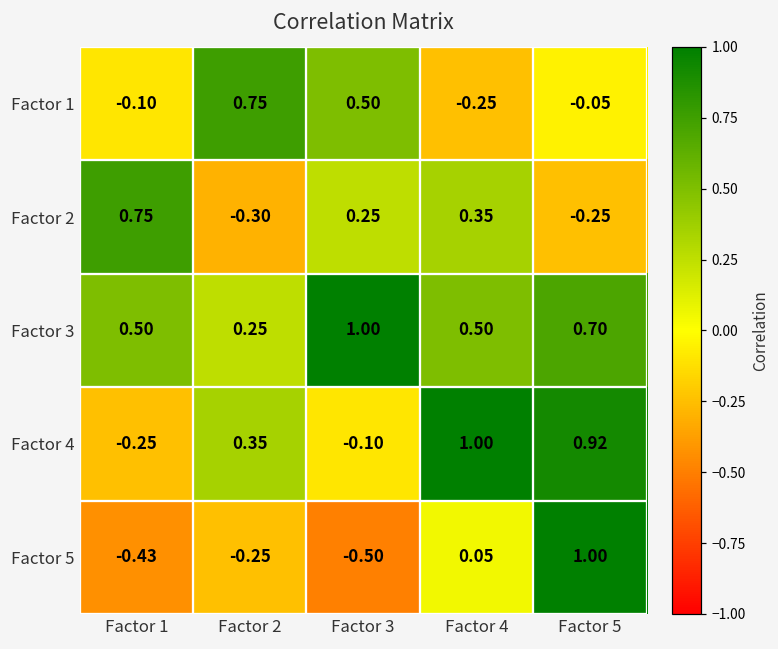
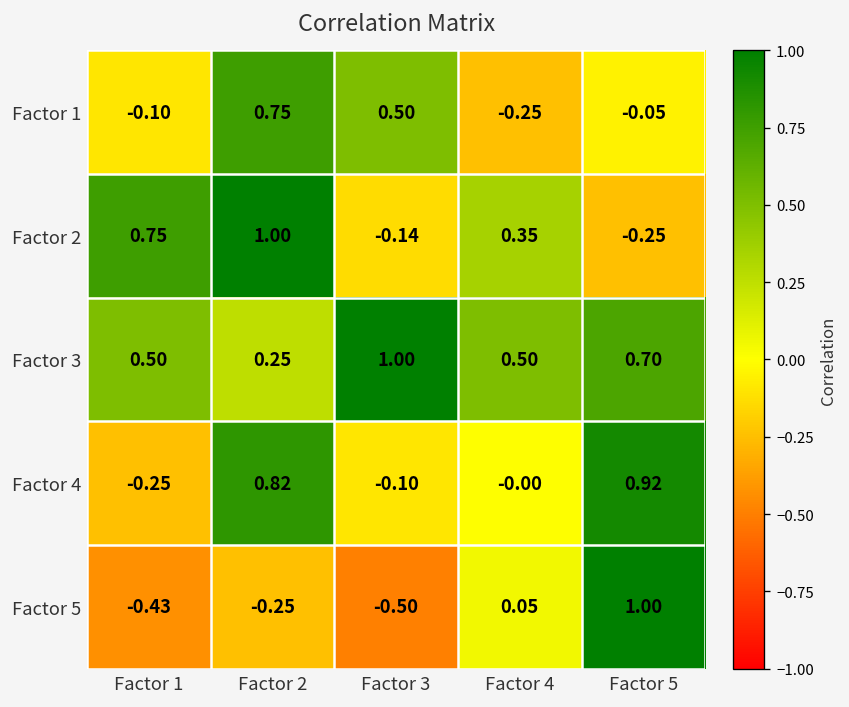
  {
    "Factor 1": {
      "Factor 1": -0.10,
      "Factor 2": 0.75,
      "Factor 3": 0.50,
      "Factor 4": -0.25,
      "Factor 5": -0.05
    },
    "Factor 2": {
      "Factor 1": 0.75,
-     "Factor 2": -0.30,
-     "Factor 3": 0.25,
+     "Factor 2": 1.00,
+     "Factor 3": -0.14,
      "Factor 4": 0.35,
      "Factor 5": -0.25
    },
    "Factor 3": {
      "Factor 1": 0.50,
      "Factor 2": 0.25,
      "Factor 3": 1.00,
      "Factor 4": 0.50,
      "Factor 5": 0.70
    },
    "Factor 4": {
      "Factor 1": -0.25,
-     "Factor 2": 0.35,
+     "Factor 2": 0.82,
      "Factor 3": -0.10,
-     "Factor 4": 1.00,
+     "Factor 4": -0.00,
      "Factor 5": 0.92
    },
    "Factor 5": {
      "Factor 1": -0.43,
      "Factor 2": -0.25,
      "Factor 3": -0.50,
      "Factor 4": 0.05,
      "Factor 5": 1.00
    }
  }
